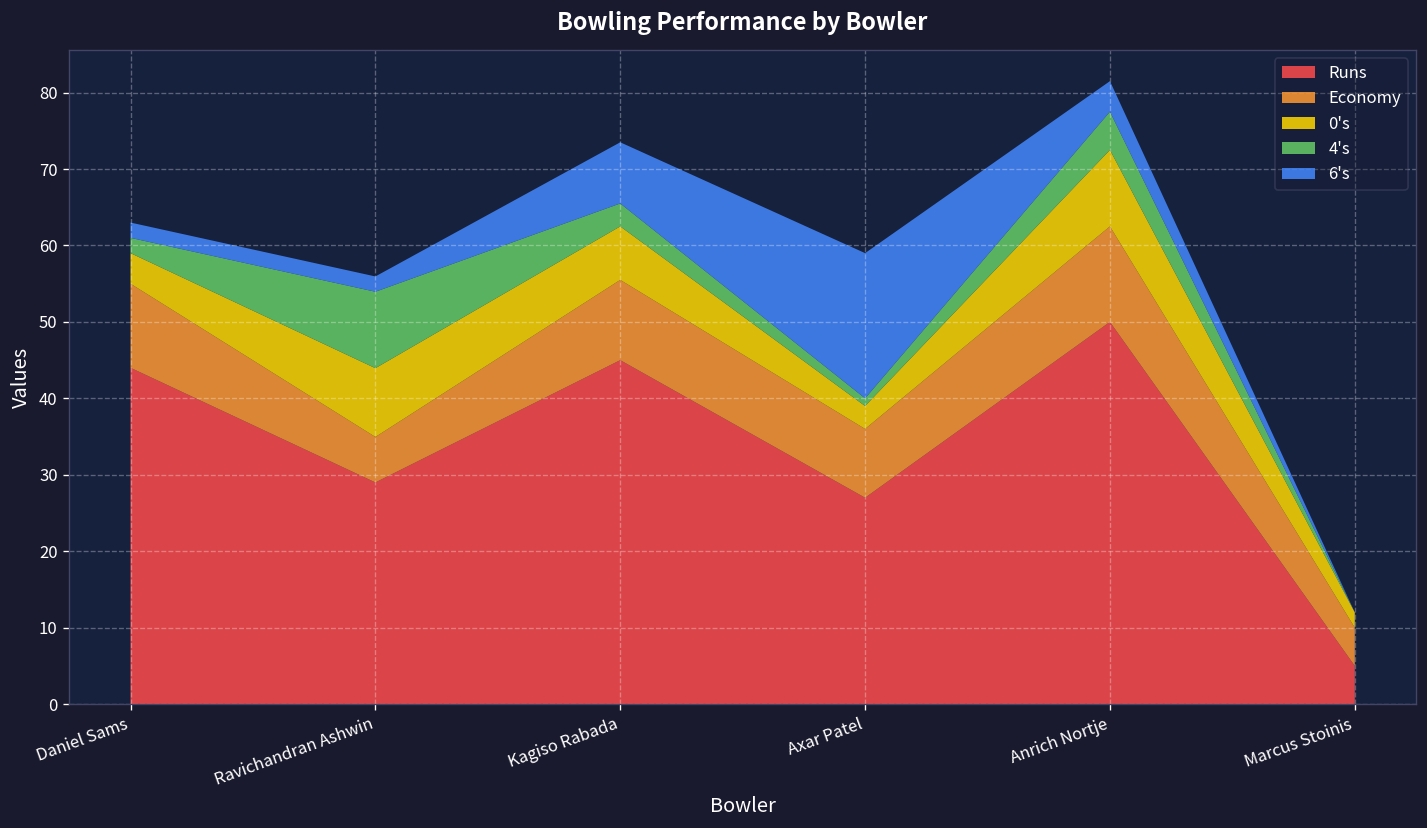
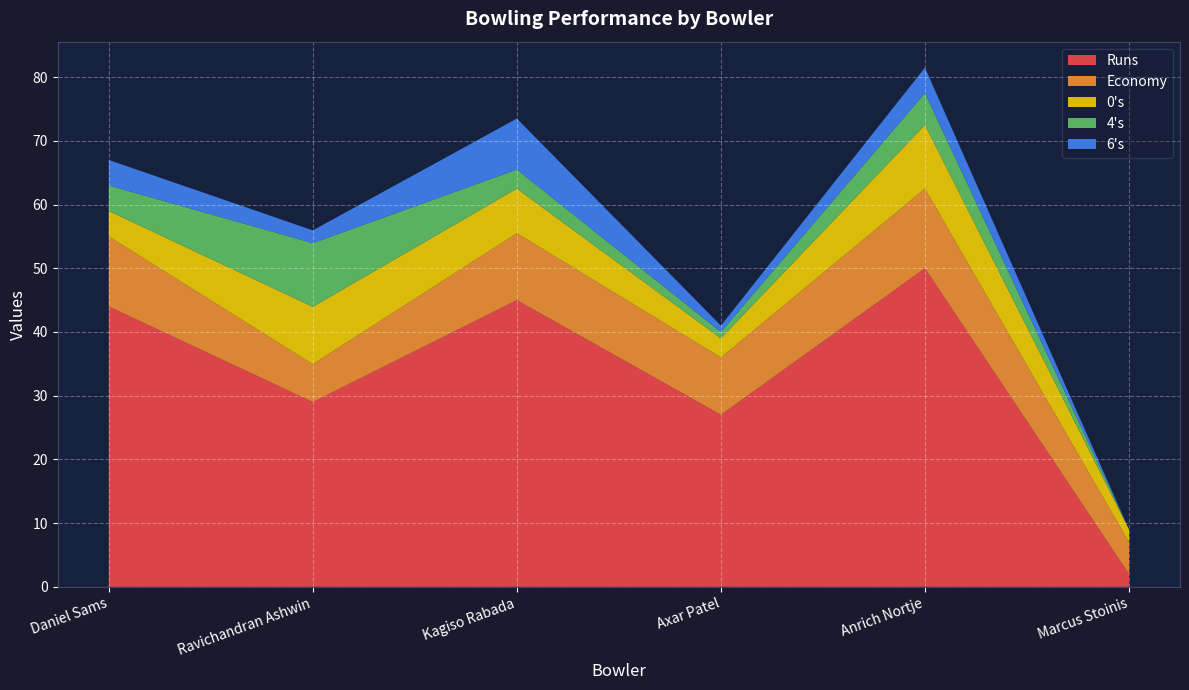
  {
    "Runs": {
      "Daniel Sams": 44,
      "Ravichandran Ashwin": 29,
      "Kagiso Rabada": 45,
      "Axar Patel": 27,
      "Anrich Nortje": 50,
-     "Marcus Stoinis": 5
+     "Marcus Stoinis": 2
    },
    "Economy": {
      "Daniel Sams": 11,
      "Ravichandran Ashwin": 6,
      "Kagiso Rabada": 11,
      "Axar Patel": 9,
      "Anrich Nortje": 13,
      "Marcus Stoinis": 5
    },
    "0's": {
      "Daniel Sams": 4,
      "Ravichandran Ashwin": 9,
      "Kagiso Rabada": 7,
      "Axar Patel": 3,
      "Anrich Nortje": 10
    },
    "4's": {
-     "Daniel Sams": 2,
+     "Daniel Sams": 4,
      "Ravichandran Ashwin": 10,
      "Kagiso Rabada": 3,
      "Axar Patel": 1,
      "Anrich Nortje": 5
    },
    "6's": {
-     "Daniel Sams": 2,
+     "Daniel Sams": 4,
      "Ravichandran Ashwin": 2,
      "Kagiso Rabada": 8,
-     "Axar Patel": 19,
+     "Axar Patel": 1,
      "Anrich Nortje": 4
    }
  }
